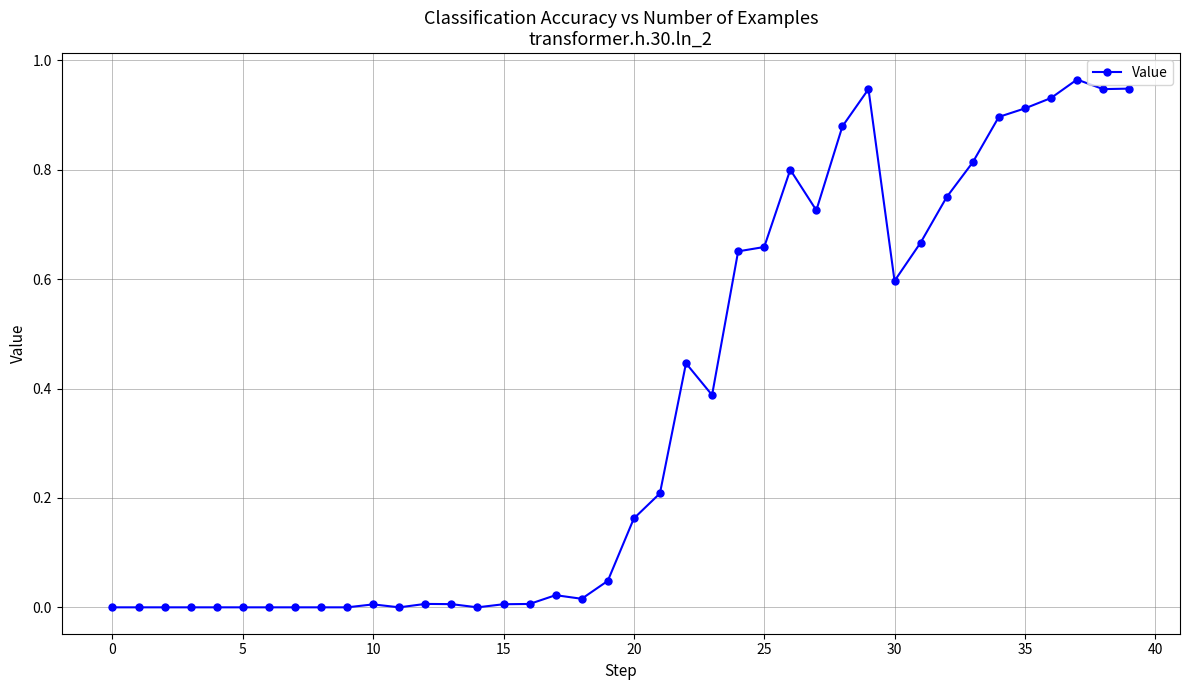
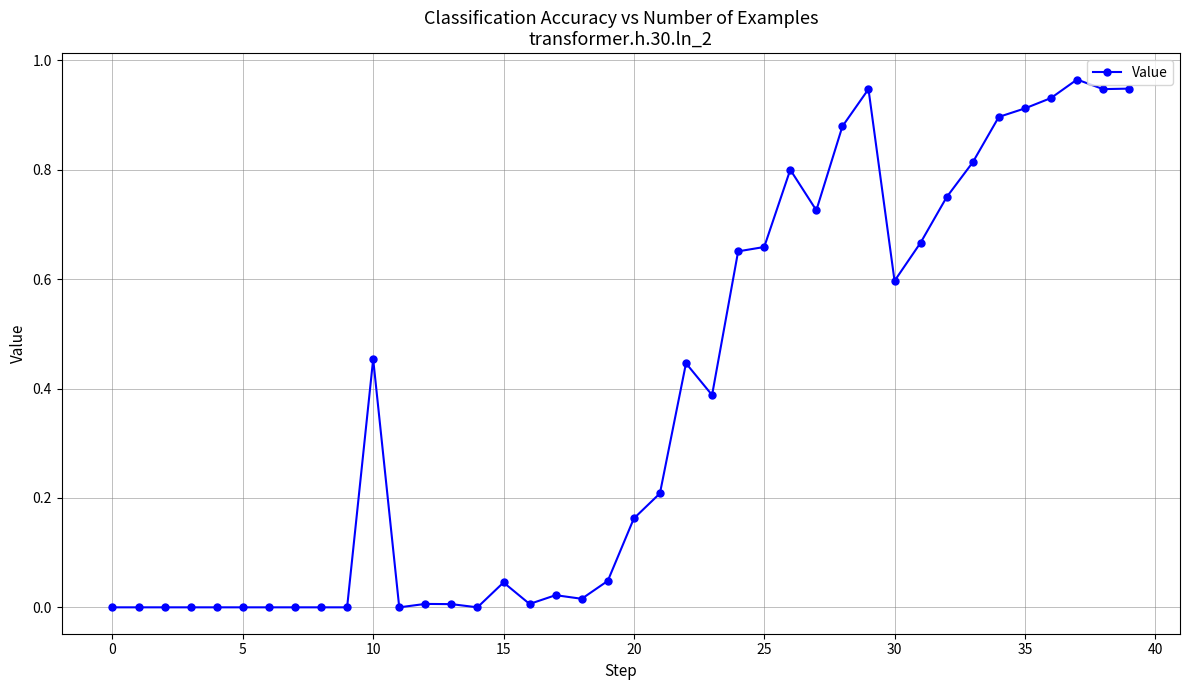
  {
    "0": 0.00,
    "5": 0.00,
-   "10": 0.01,
-   "15": 0.01,
+   "10": 0.45,
+   "15": 0.05,
    "20": 0.16,
    "25": 0.66,
    "30": 0.60,
    "35": 0.91
  }
